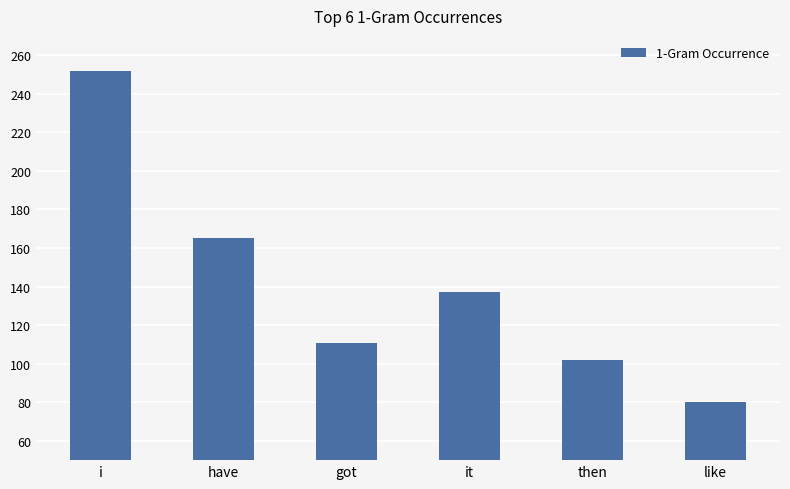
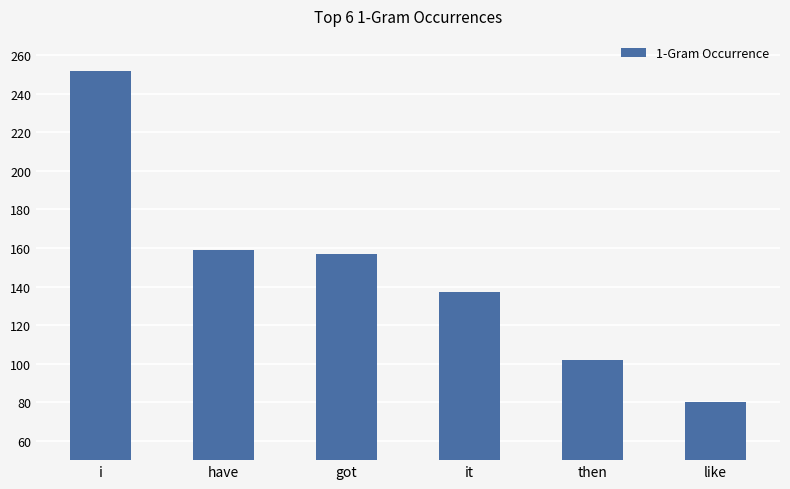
  {
    "i": 252,
-   "have": 165,
-   "got": 111,
+   "have": 159,
+   "got": 157,
    "it": 137,
    "then": 102,
    "like": 80
  }
